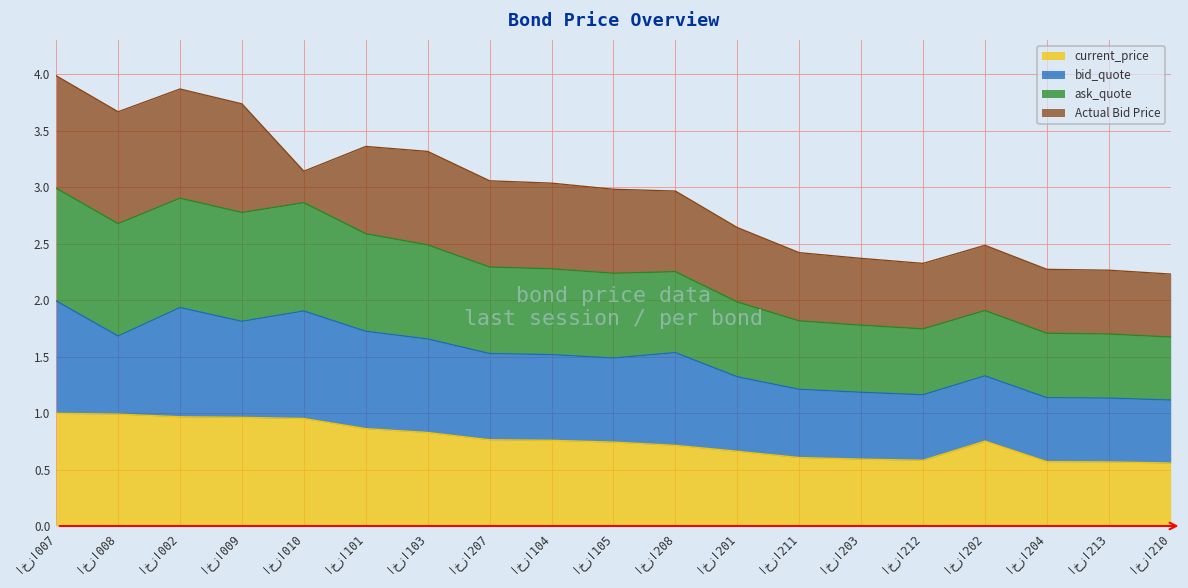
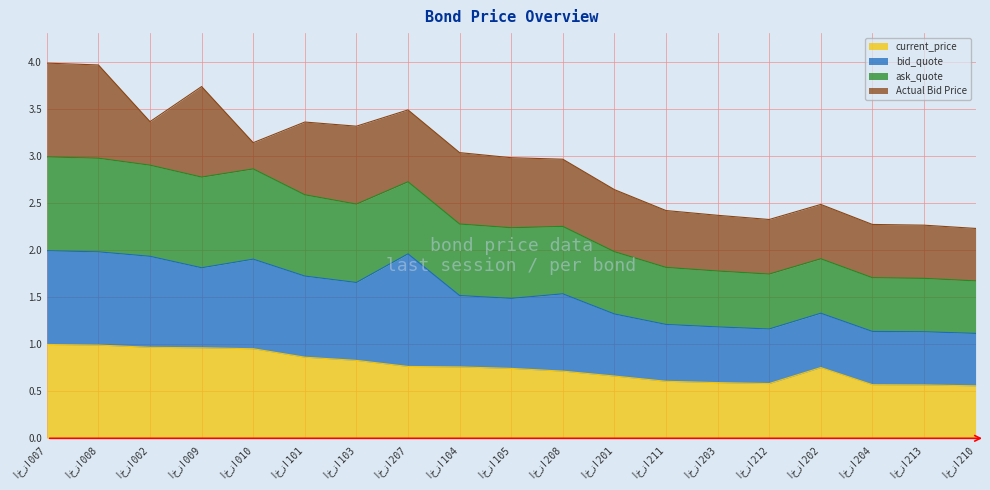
  {
    "current_price": {
      "اخزا007": 1.0,
      "اخزا008": 1.0,
      "اخزا002": 1.0,
      "اخزا009": 1.0,
      "اخزا010": 1.0,
      "اخزا101": 0.9,
      "اخزا103": 0.8,
      "اخزا207": 0.8,
      "اخزا104": 0.8,
      "اخزا105": 0.7,
      "اخزا208": 0.7,
      "اخزا201": 0.7,
      "اخزا211": 0.6,
      "اخزا203": 0.6,
      "اخزا212": 0.6,
      "اخزا202": 0.8,
      "اخزا204": 0.6,
      "اخزا213": 0.6,
      "اخزا210": 0.6
    },
    "bid_quote": {
      "اخزا007": 1.0,
-     "اخزا008": 0.7,
+     "اخزا008": 1.0,
      "اخزا002": 1.0,
      "اخزا009": 0.9,
      "اخزا010": 1.0,
      "اخزا101": 0.9,
      "اخزا103": 0.8,
-     "اخزا207": 0.8,
+     "اخزا207": 1.2,
      "اخزا104": 0.8,
      "اخزا105": 0.7,
      "اخزا208": 0.8,
      "اخزا201": 0.7,
      "اخزا211": 0.6,
      "اخزا203": 0.6,
      "اخزا212": 0.6,
      "اخزا202": 0.6,
      "اخزا204": 0.6,
      "اخزا213": 0.6,
      "اخزا210": 0.6
    },
    "ask_quote": {
      "اخزا007": 1.0,
      "اخزا008": 1.0,
      "اخزا002": 1.0,
      "اخزا009": 1.0,
      "اخزا010": 1.0,
      "اخزا101": 0.9,
      "اخزا103": 0.8,
      "اخزا207": 0.8,
      "اخزا104": 0.8,
      "اخزا105": 0.8,
      "اخزا208": 0.7,
      "اخزا201": 0.7,
      "اخزا211": 0.6,
      "اخزا203": 0.6,
      "اخزا212": 0.6,
      "اخزا202": 0.6,
      "اخزا204": 0.6,
      "اخزا213": 0.6,
      "اخزا210": 0.6
    },
    "Actual Bid Price": {
      "اخزا007": 1.0,
      "اخزا008": 1.0,
-     "اخزا002": 1.0,
+     "اخزا002": 0.5,
      "اخزا009": 1.0,
      "اخزا010": 0.3,
      "اخزا101": 0.8,
      "اخزا103": 0.8,
      "اخزا207": 0.8,
      "اخزا104": 0.8,
      "اخزا105": 0.7,
      "اخزا208": 0.7,
      "اخزا201": 0.7,
      "اخزا211": 0.6,
      "اخزا203": 0.6,
      "اخزا212": 0.6,
      "اخزا202": 0.6,
      "اخزا204": 0.6,
      "اخزا213": 0.6,
      "اخزا210": 0.6
    }
  }
